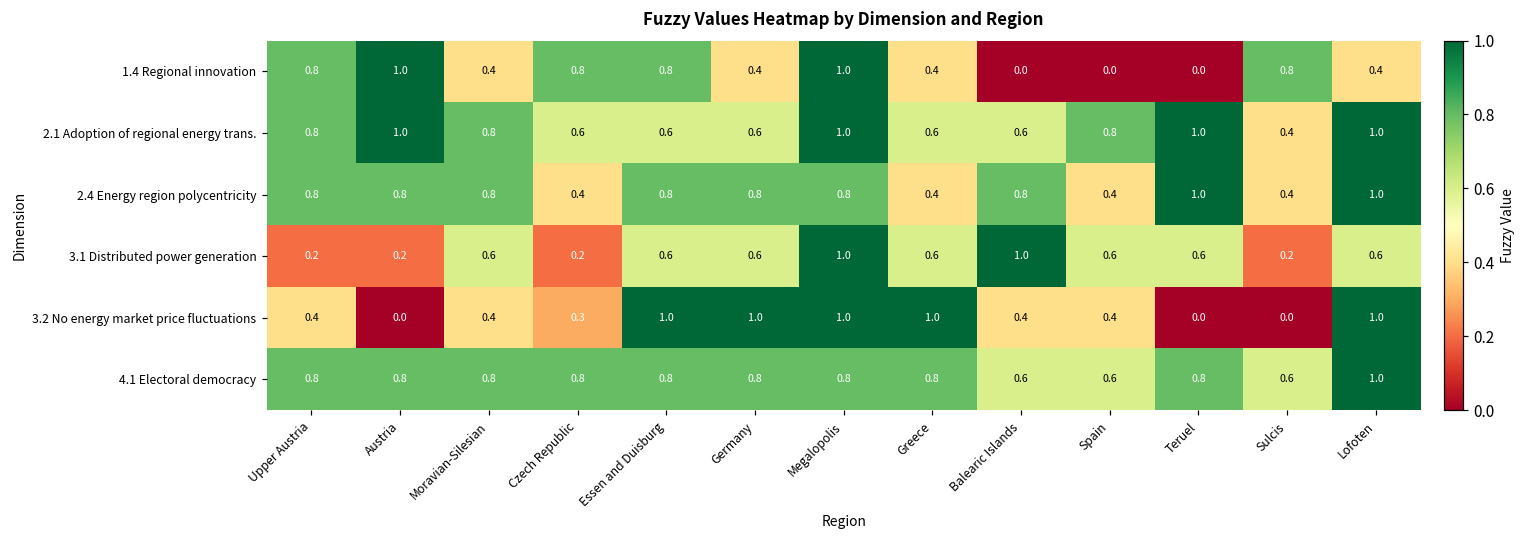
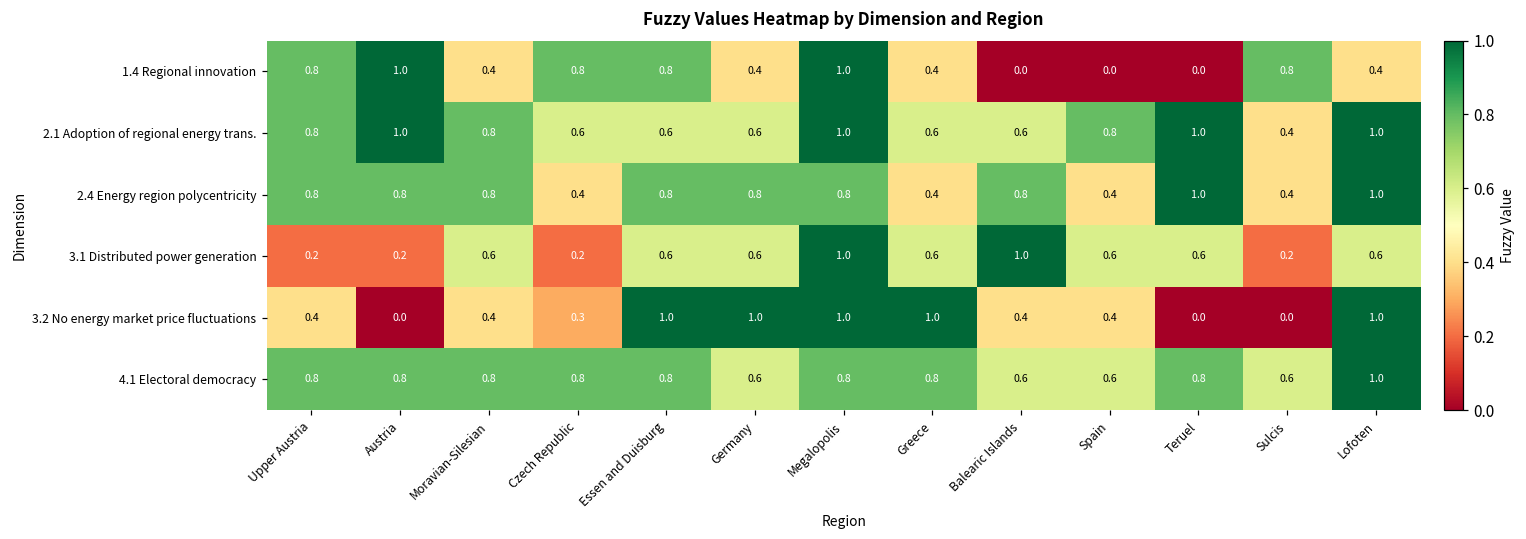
  {
    "1.4 Regional innovation": {
      "Upper Austria": 0.8,
      "Austria": 1.0,
      "Moravian-Silesian": 0.4,
      "Czech Republic": 0.8,
      "Essen and Duisburg": 0.8,
      "Germany": 0.4,
      "Megalopolis": 1.0,
      "Greece": 0.4,
      "Balearic Islands": 0.0,
      "Spain": 0.0,
      "Teruel": 0.0,
      "Sulcis": 0.8,
      "Lofoten": 0.4
    },
    "2.1 Adoption of regional energy trans.": {
      "Upper Austria": 0.8,
      "Austria": 1.0,
      "Moravian-Silesian": 0.8,
      "Czech Republic": 0.6,
      "Essen and Duisburg": 0.6,
      "Germany": 0.6,
      "Megalopolis": 1.0,
      "Greece": 0.6,
      "Balearic Islands": 0.6,
      "Spain": 0.8,
      "Teruel": 1.0,
      "Sulcis": 0.4,
      "Lofoten": 1.0
    },
    "2.4 Energy region polycentricity": {
      "Upper Austria": 0.8,
      "Austria": 0.8,
      "Moravian-Silesian": 0.8,
      "Czech Republic": 0.4,
      "Essen and Duisburg": 0.8,
      "Germany": 0.8,
      "Megalopolis": 0.8,
      "Greece": 0.4,
      "Balearic Islands": 0.8,
      "Spain": 0.4,
      "Teruel": 1.0,
      "Sulcis": 0.4,
      "Lofoten": 1.0
    },
    "3.1 Distributed power generation": {
      "Upper Austria": 0.2,
      "Austria": 0.2,
      "Moravian-Silesian": 0.6,
      "Czech Republic": 0.2,
      "Essen and Duisburg": 0.6,
      "Germany": 0.6,
      "Megalopolis": 1.0,
      "Greece": 0.6,
      "Balearic Islands": 1.0,
      "Spain": 0.6,
      "Teruel": 0.6,
      "Sulcis": 0.2,
      "Lofoten": 0.6
    },
    "3.2 No energy market price fluctuations": {
      "Upper Austria": 0.4,
      "Austria": 0.0,
      "Moravian-Silesian": 0.4,
      "Czech Republic": 0.3,
      "Essen and Duisburg": 1.0,
      "Germany": 1.0,
      "Megalopolis": 1.0,
      "Greece": 1.0,
      "Balearic Islands": 0.4,
      "Spain": 0.4,
      "Teruel": 0.0,
      "Sulcis": 0.0,
      "Lofoten": 1.0
    },
    "4.1 Electoral democracy": {
      "Upper Austria": 0.8,
      "Austria": 0.8,
      "Moravian-Silesian": 0.8,
      "Czech Republic": 0.8,
      "Essen and Duisburg": 0.8,
-     "Germany": 0.8,
+     "Germany": 0.6,
      "Megalopolis": 0.8,
      "Greece": 0.8,
      "Balearic Islands": 0.6,
      "Spain": 0.6,
      "Teruel": 0.8,
      "Sulcis": 0.6,
      "Lofoten": 1.0
    }
  }
